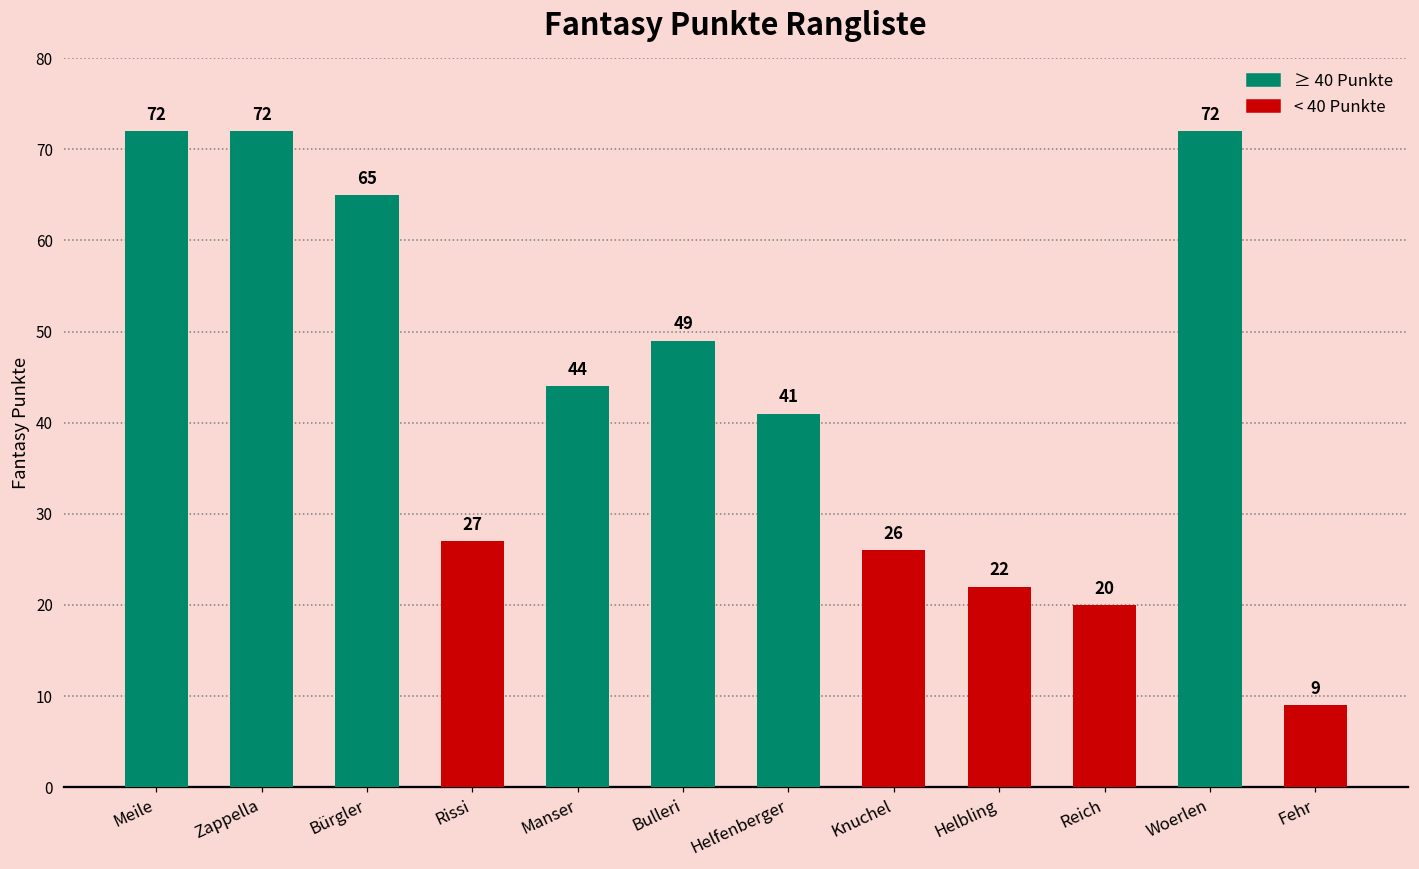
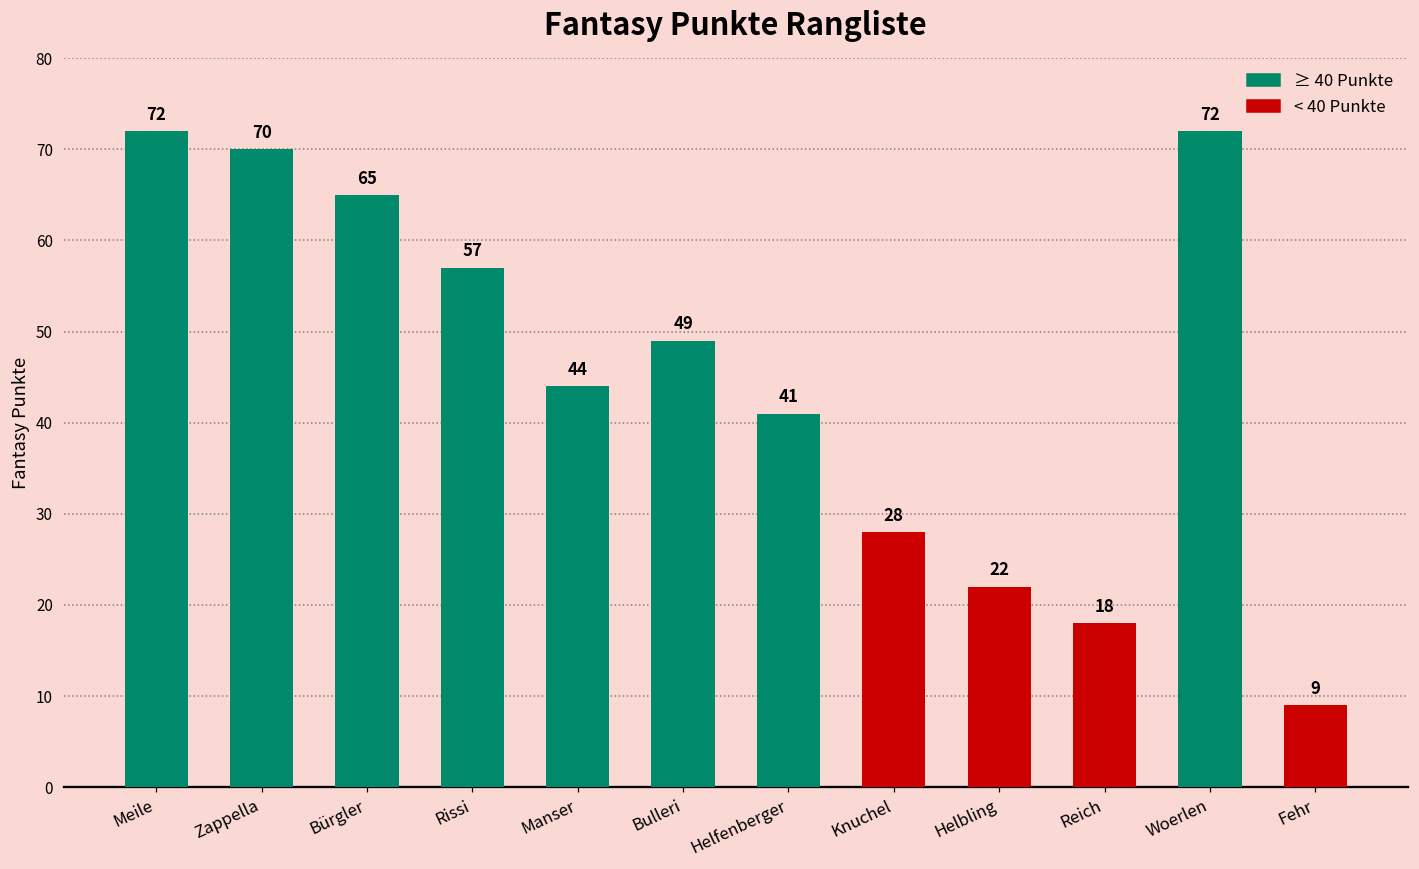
  {
    "Meile": 72,
-   "Zappella": 72,
+   "Zappella": 70,
    "Bürgler": 65,
-   "Rissi": 27,
+   "Rissi": 57,
    "Manser": 44,
    "Bulleri": 49,
    "Helfenberger": 41,
-   "Knuchel": 26,
+   "Knuchel": 28,
    "Helbling": 22,
-   "Reich": 20,
+   "Reich": 18,
    "Woerlen": 72,
    "Fehr": 9
  }
